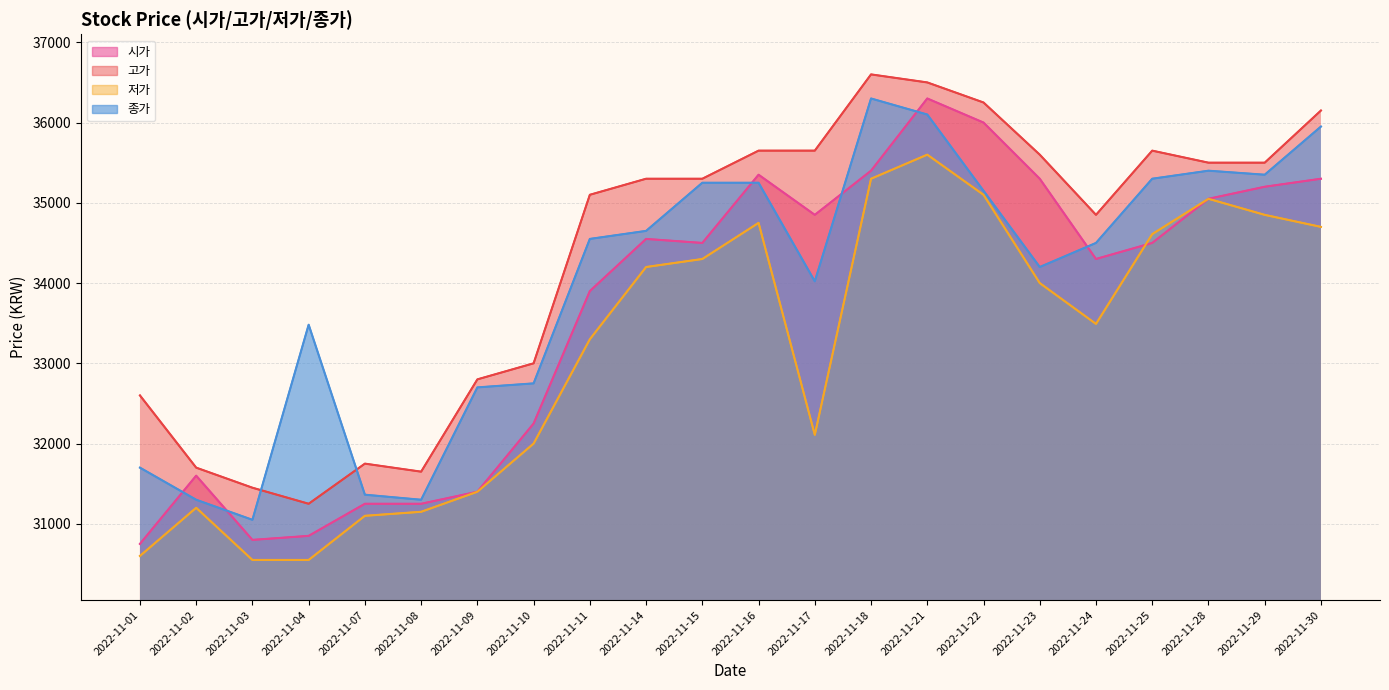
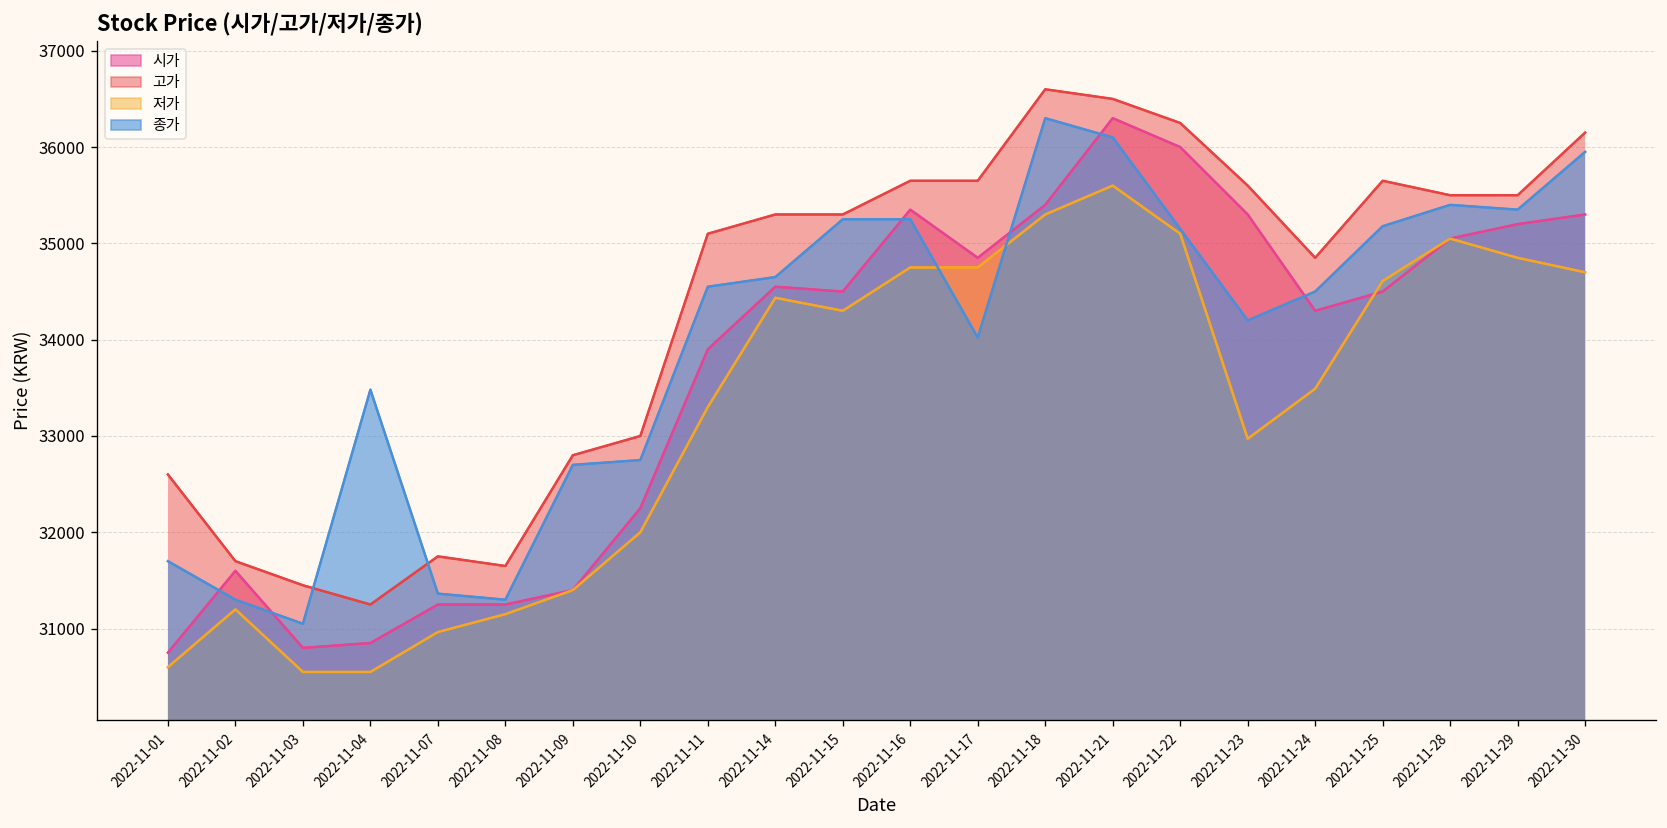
  {
    "저가": {
      "2022-11-01": 30600,
      "2022-11-02": 31200,
      "2022-11-03": 30600,
      "2022-11-04": 30600,
-     "2022-11-07": 31100,
+     "2022-11-07": 31000,
      "2022-11-08": 31200,
      "2022-11-10": 32000,
      "2022-11-11": 33300,
-     "2022-11-14": 34200,
+     "2022-11-14": 34400,
      "2022-11-15": 34300,
      "2022-11-16": 34800,
-     "2022-11-17": 32100,
+     "2022-11-17": 34800,
      "2022-11-18": 35300,
      "2022-11-21": 35600,
      "2022-11-22": 35100,
-     "2022-11-23": 34000,
+     "2022-11-23": 33000,
      "2022-11-24": 33500,
      "2022-11-25": 34600,
      "2022-11-29": 34900,
      "2022-11-30": 34700
    },
    "종가": {
      "2022-11-01": 31700,
      "2022-11-02": 31300,
      "2022-11-03": 31100,
      "2022-11-04": 33500,
      "2022-11-07": 31400,
      "2022-11-08": 31300,
      "2022-11-09": 32700,
      "2022-11-10": 32800,
      "2022-11-11": 34600,
      "2022-11-14": 34700,
      "2022-11-15": 35300,
      "2022-11-16": 35300,
      "2022-11-17": 34000,
      "2022-11-18": 36300,
      "2022-11-21": 36100,
      "2022-11-22": 35200,
      "2022-11-23": 34200,
      "2022-11-24": 34500,
-     "2022-11-25": 35300,
+     "2022-11-25": 35200,
      "2022-11-28": 35400,
      "2022-11-29": 35400,
      "2022-11-30": 36000
    }
  }
